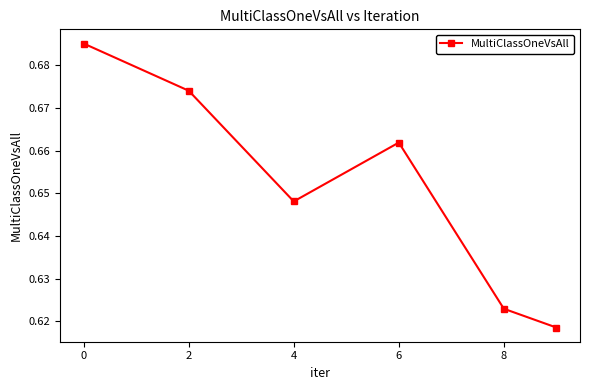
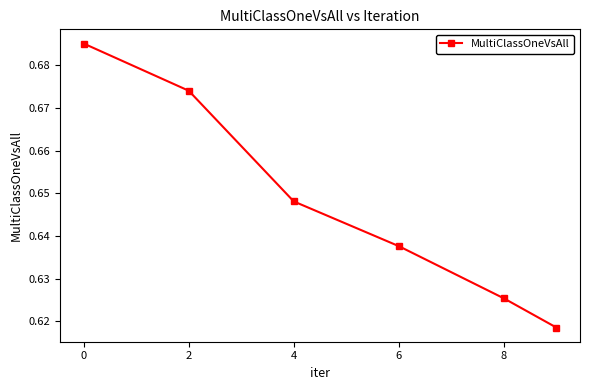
  {
    "0": 0.685,
    "2": 0.674,
    "4": 0.648,
-   "6": 0.662,
-   "8": 0.623
+   "6": 0.638,
+   "8": 0.625
  }
